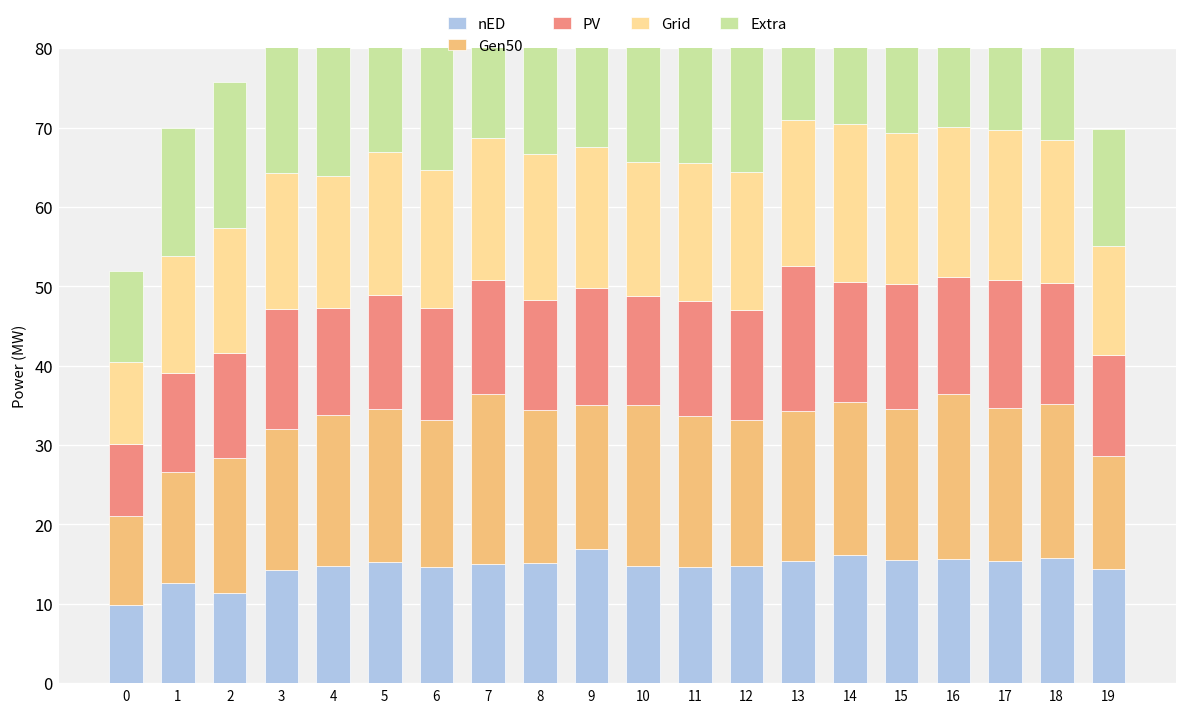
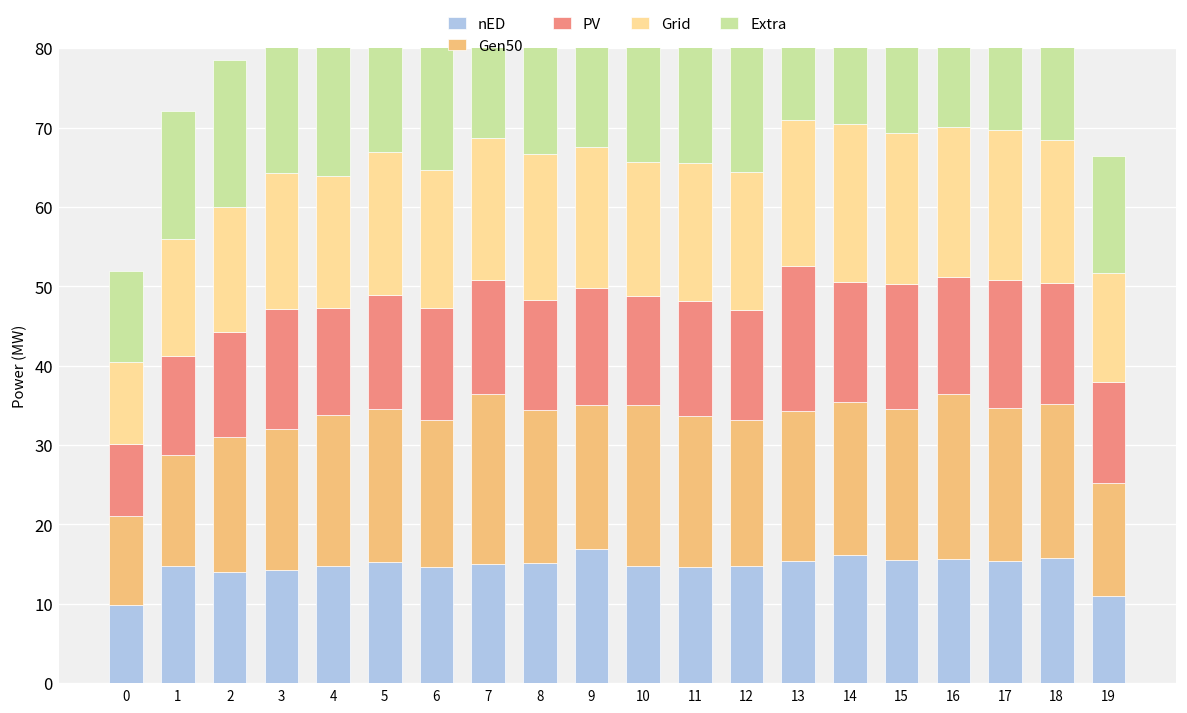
  {
    "nED": {
      "0": 10,
-     "1": 13,
-     "2": 11,
+     "1": 15,
+     "2": 14,
      "3": 14,
      "4": 15,
      "5": 15,
      "6": 15,
      "7": 15,
      "8": 15,
      "9": 17,
      "10": 15,
      "11": 15,
      "12": 15,
      "13": 15,
      "14": 16,
      "15": 16,
      "16": 16,
      "17": 15,
      "18": 16,
-     "19": 14
+     "19": 11
    }
  }
